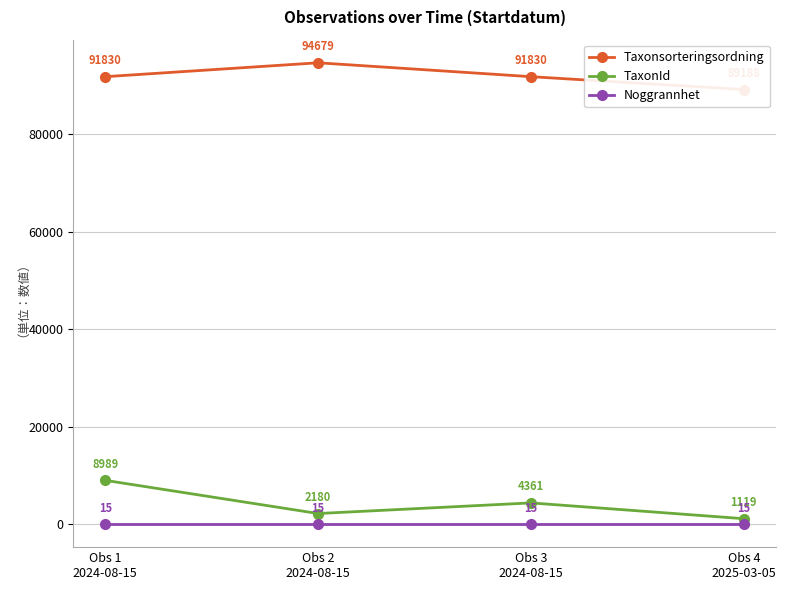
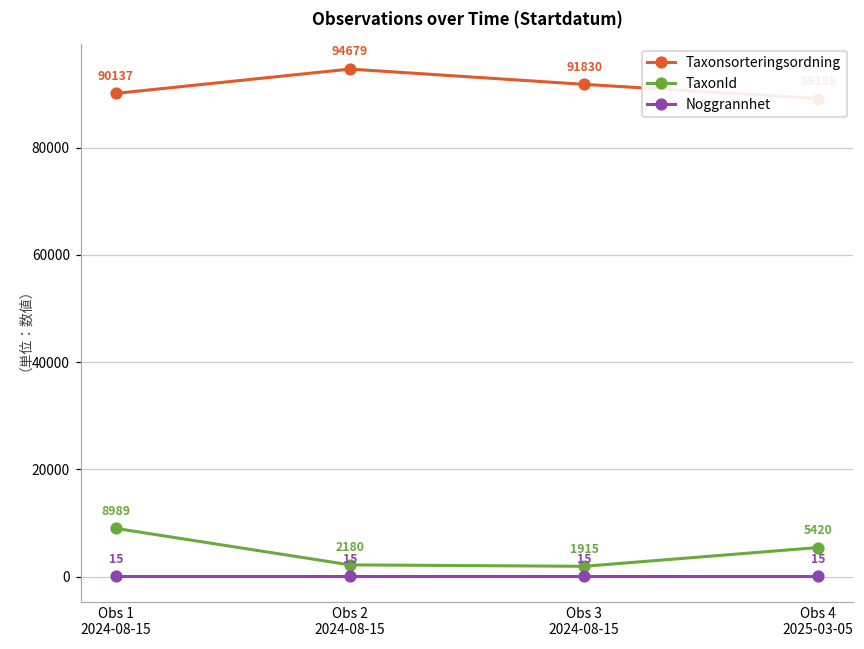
  {
    "Taxonsorteringsordning": {
-     "Obs 1 2024-08-15": 91830,
+     "Obs 1 2024-08-15": 90137,
      "Obs 2 2024-08-15": 94679,
      "Obs 3 2024-08-15": 91830
    },
    "TaxonId": {
      "Obs 1 2024-08-15": 8989,
      "Obs 2 2024-08-15": 2180,
-     "Obs 3 2024-08-15": 4361,
-     "Obs 4 2025-03-05": 1119
+     "Obs 3 2024-08-15": 1915,
+     "Obs 4 2025-03-05": 5420
    },
    "Noggrannhet": {
      "Obs 1 2024-08-15": 15
    }
  }
